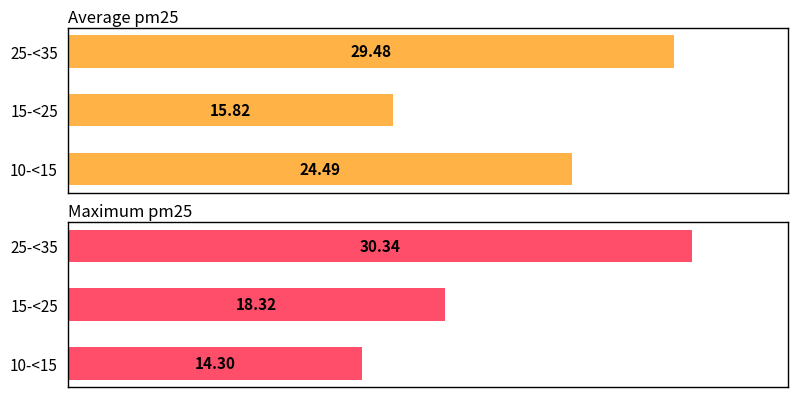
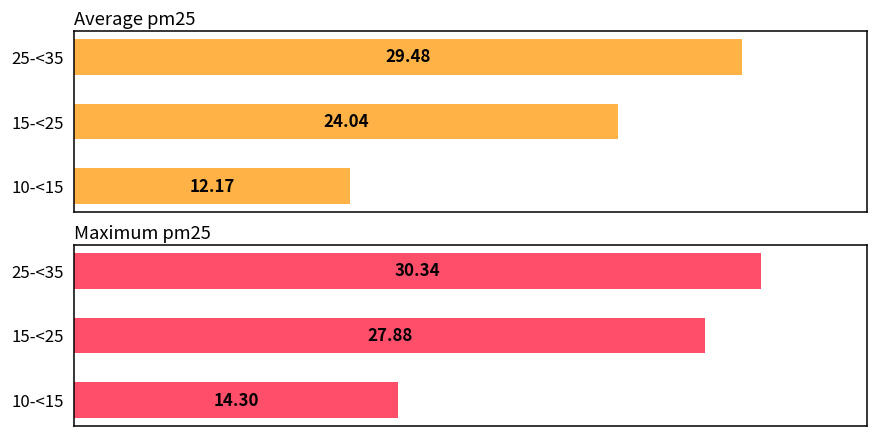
  {
    "Average pm25": {
      "25-<35": 29.48,
-     "15-<25": 15.82,
-     "10-<15": 24.49
+     "15-<25": 24.04,
+     "10-<15": 12.17
    },
    "Maximum pm25": {
      "25-<35": 30.34,
-     "15-<25": 18.32,
+     "15-<25": 27.88,
      "10-<15": 14.30
    }
  }
